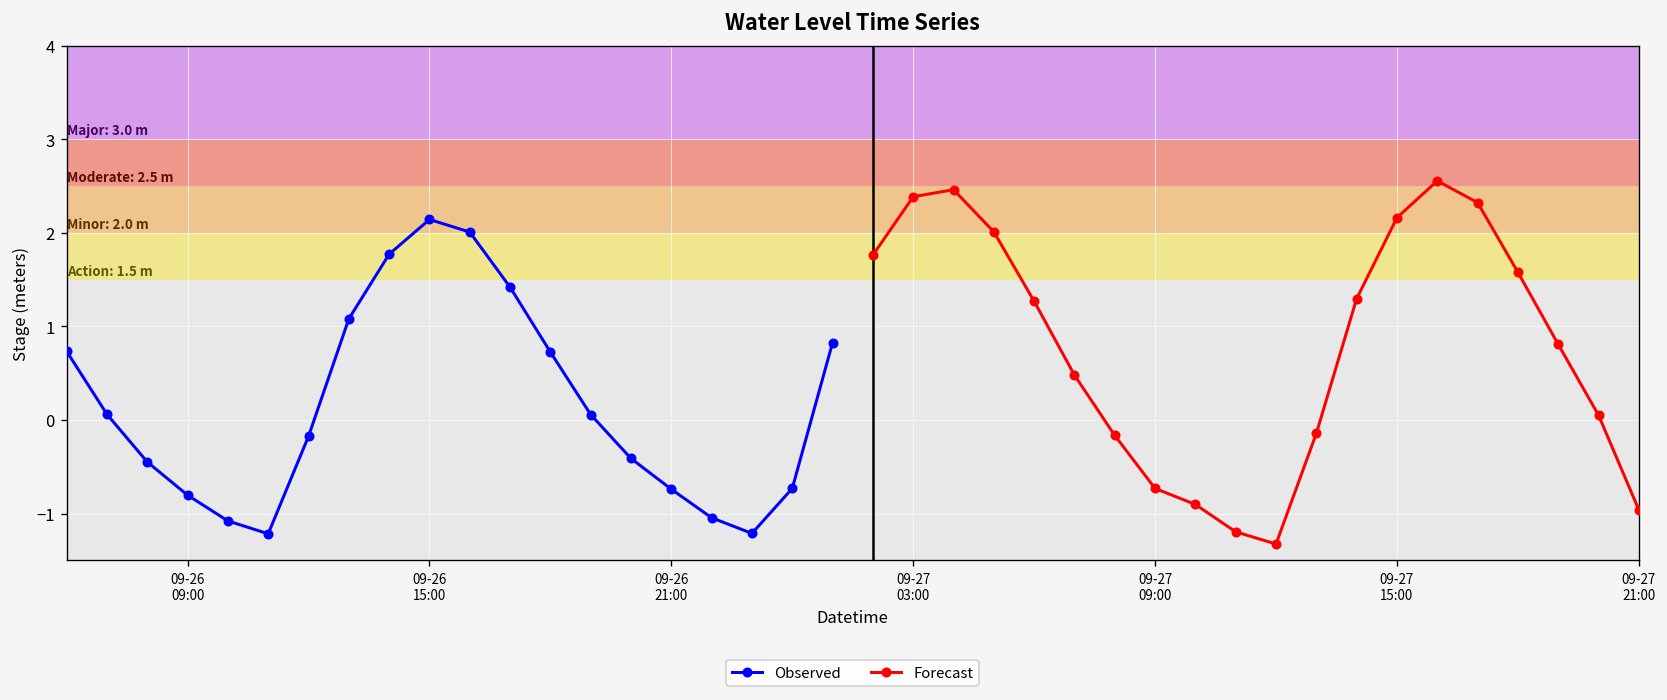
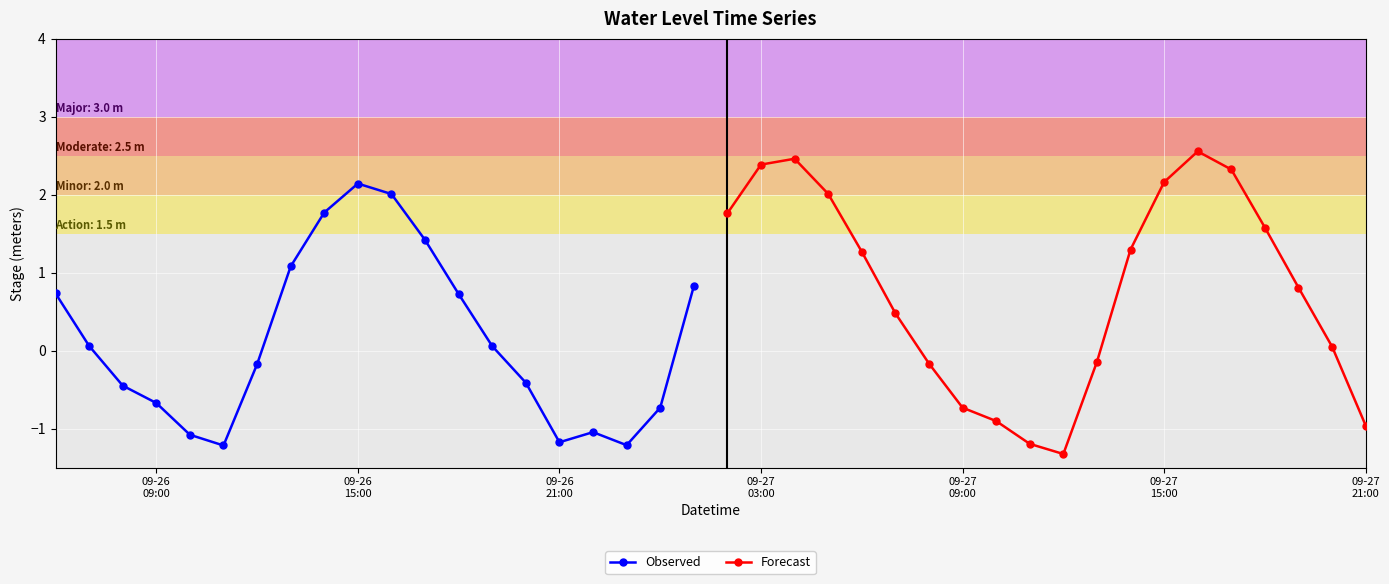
  {
    "Observed": {
-     "09-26 09:00": -0.8,
+     "09-26 09:00": -0.7,
      "09-26 15:00": 2.1,
-     "09-26 21:00": -0.7
+     "09-26 21:00": -1.2
    },
    "Forecast": {
      "09-27 03:00": 2.4,
      "09-27 09:00": -0.7,
      "09-27 15:00": 2.2,
      "09-27 21:00": -1.0
    }
  }
